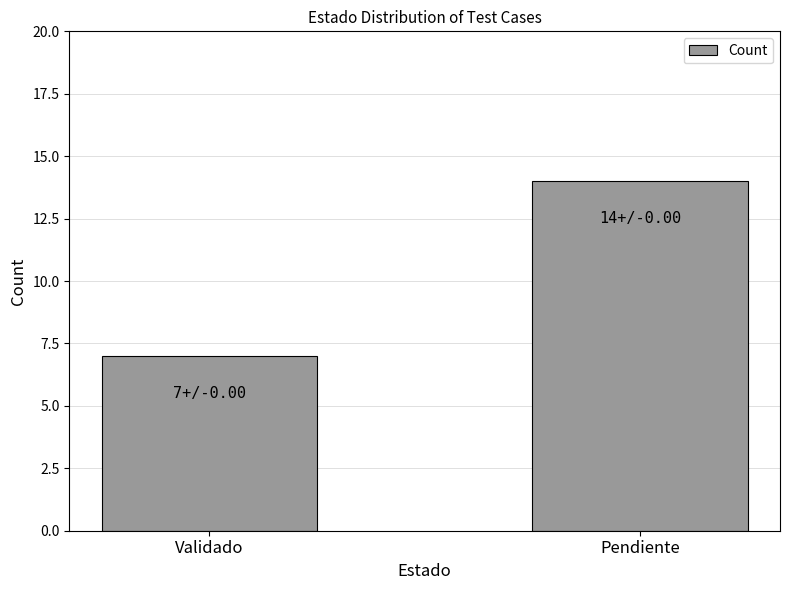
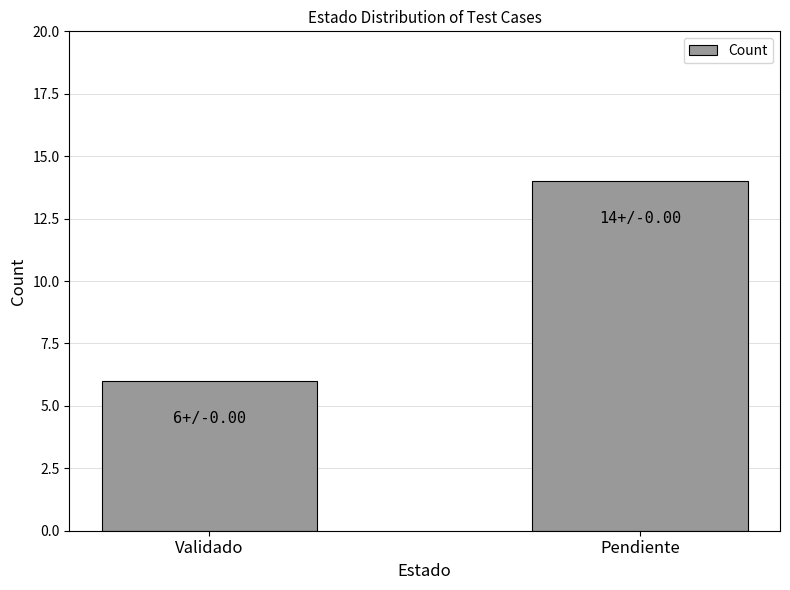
  {
-   "Validado": "7+/",
+   "Validado": "6+/",
    "Pendiente": "14+/"
  }
